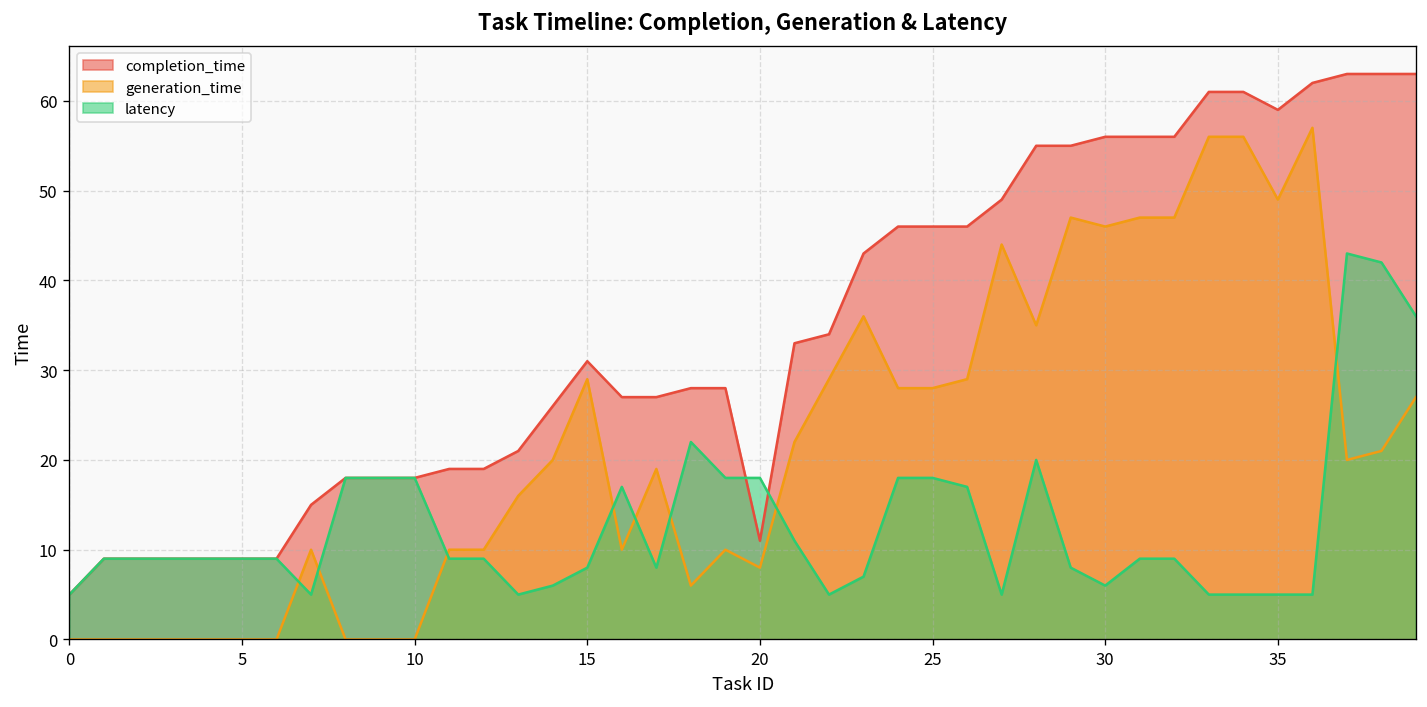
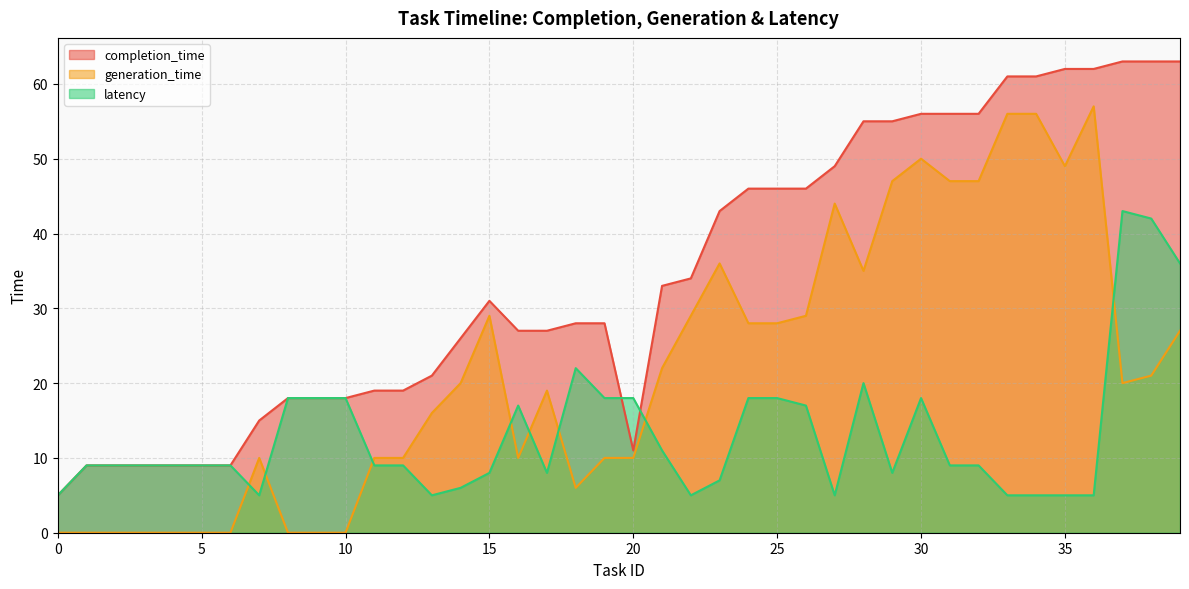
  {
    "completion_time": {
      "15": 31,
      "20": 11,
      "25": 46,
      "30": 56,
-     "35": 59
+     "35": 62
    },
    "generation_time": {
      "0": 0,
      "5": 0,
      "10": 0,
      "15": 29,
-     "20": 8,
+     "20": 10,
      "25": 28,
-     "30": 46,
+     "30": 50,
      "35": 49
    },
    "latency": {
      "15": 8,
      "20": 18,
      "25": 18,
-     "30": 6,
+     "30": 18,
      "35": 5
    }
  }
